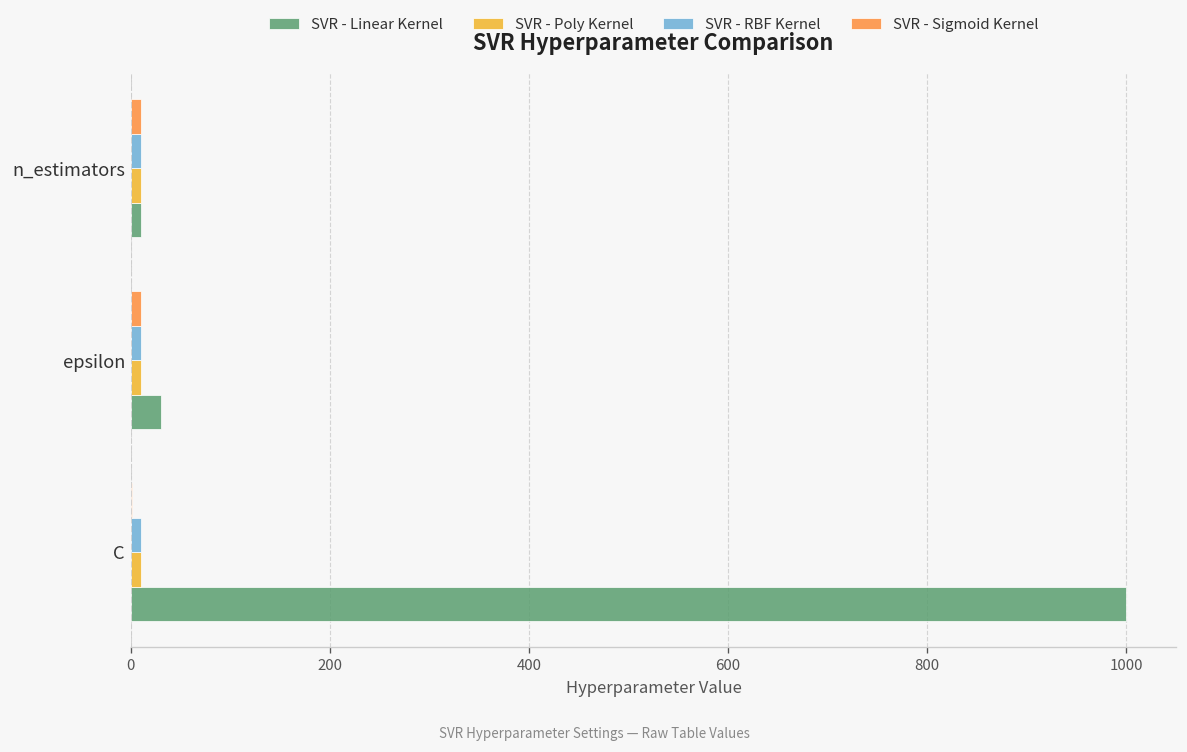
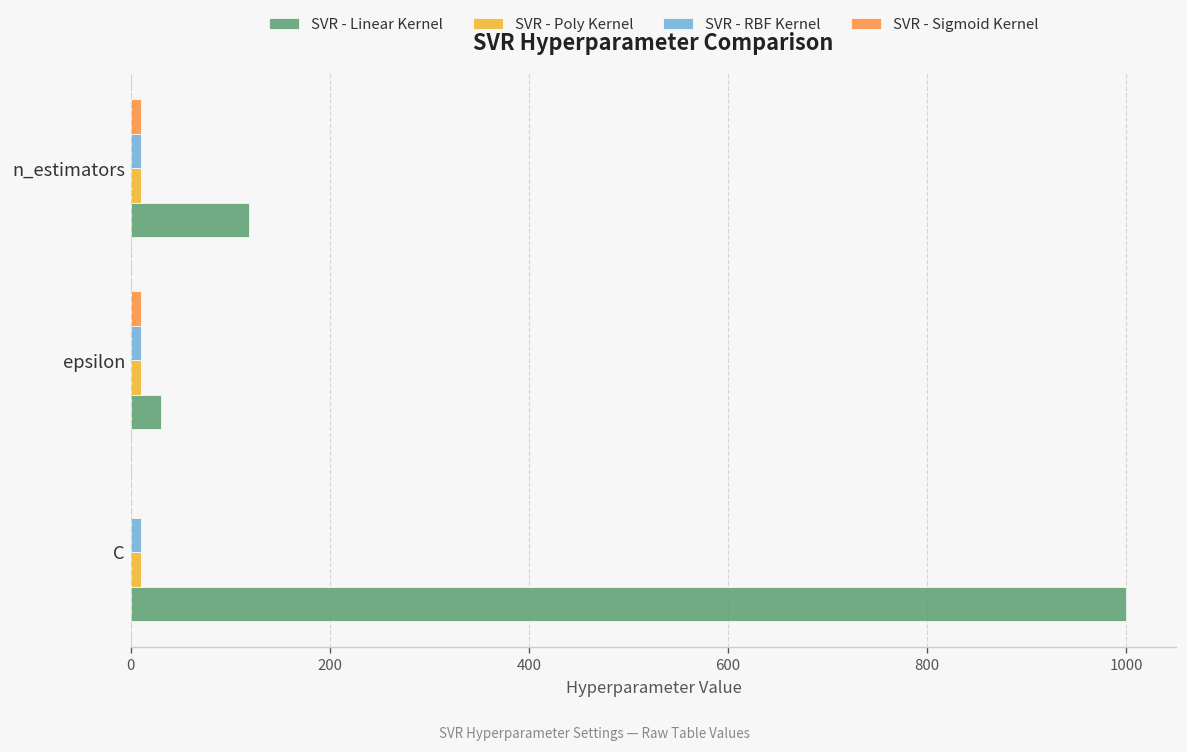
  {
    "SVR - Linear Kernel": {
-     "n_estimators": 10,
+     "n_estimators": 120,
      "epsilon": 30,
      "C": 1000
    },
    "SVR - RBF Kernel": {
      "n_estimators": 10,
      "epsilon": 10,
      "C": 10
    }
  }
